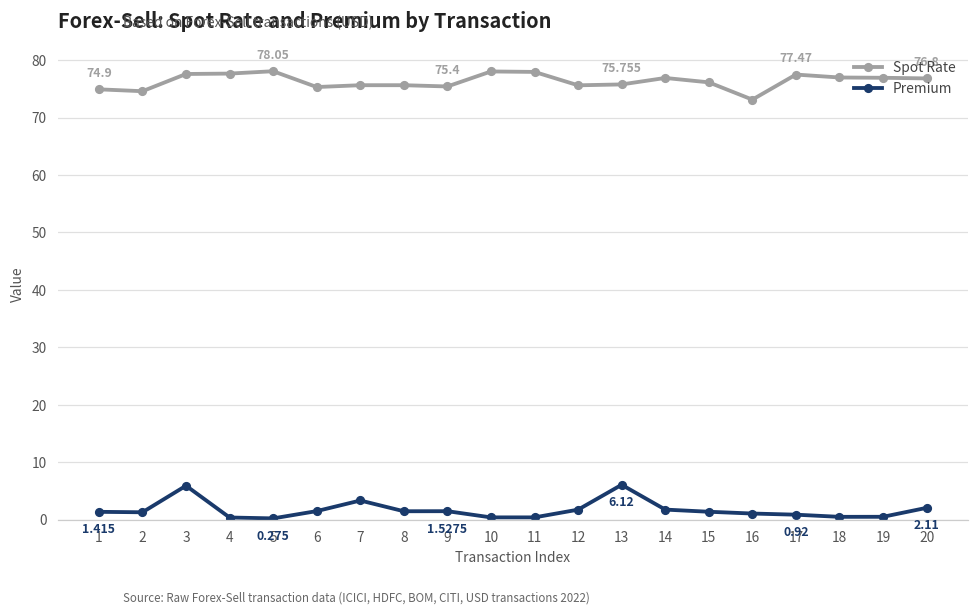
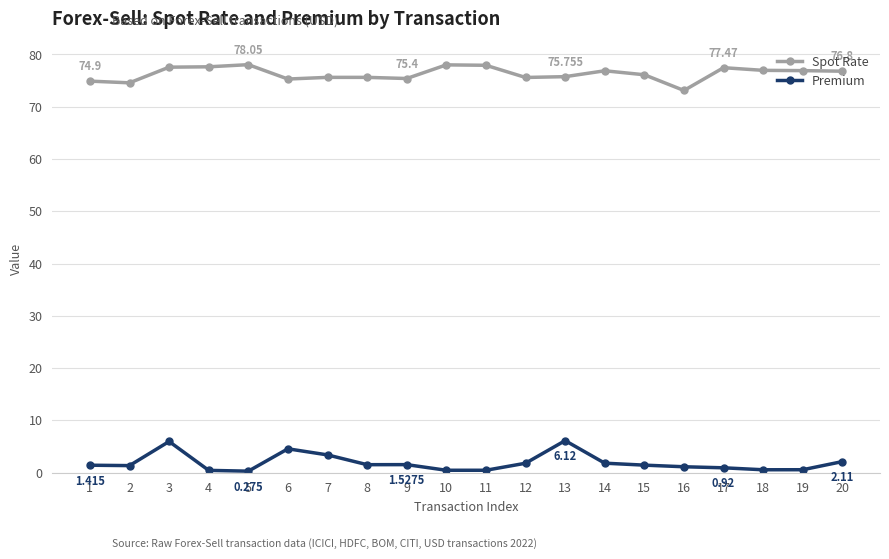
  {
    "Spot Rate": {
      "1": 74.9,
      "5": 78.05,
      "9": 75.4,
      "13": 75.755,
      "17": 77.47,
      "20": 76.8
    },
    "Premium": {
      "2": 1,
      "3": 6,
      "4": 0,
-     "6": 2,
+     "6": 5,
      "7": 3,
      "8": 2,
      "10": 0,
      "11": 0,
      "12": 2,
      "14": 2,
      "15": 1,
      "16": 1,
      "18": 1,
      "19": 1
    }
  }
